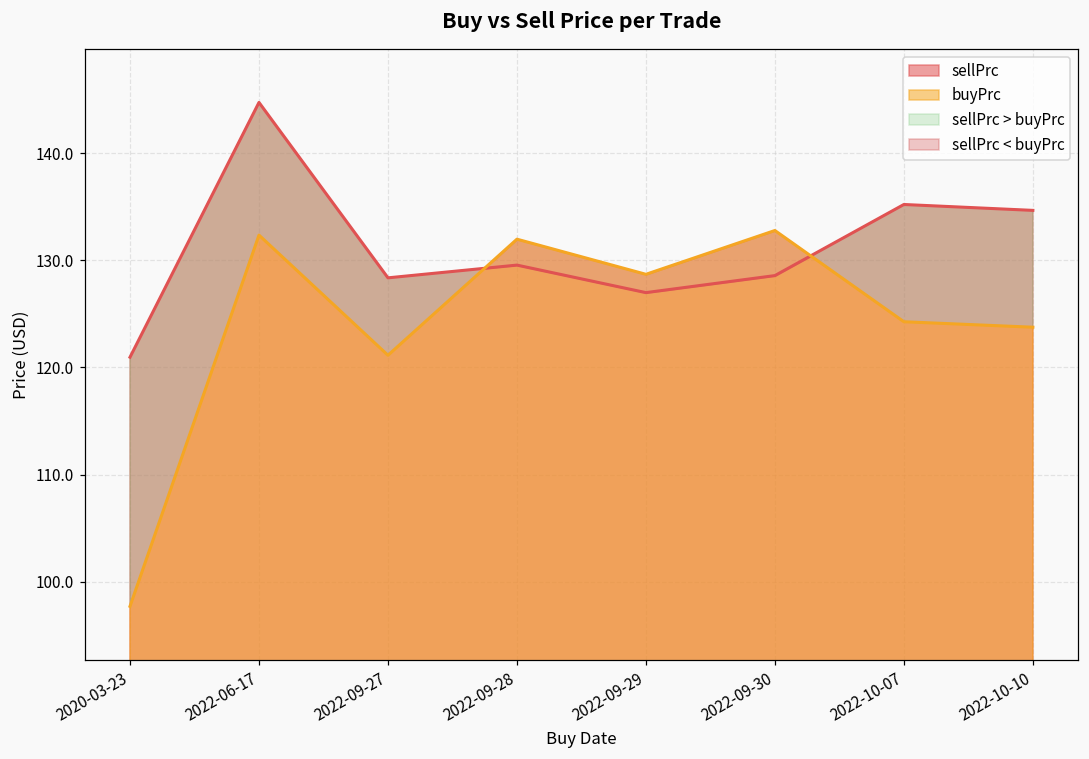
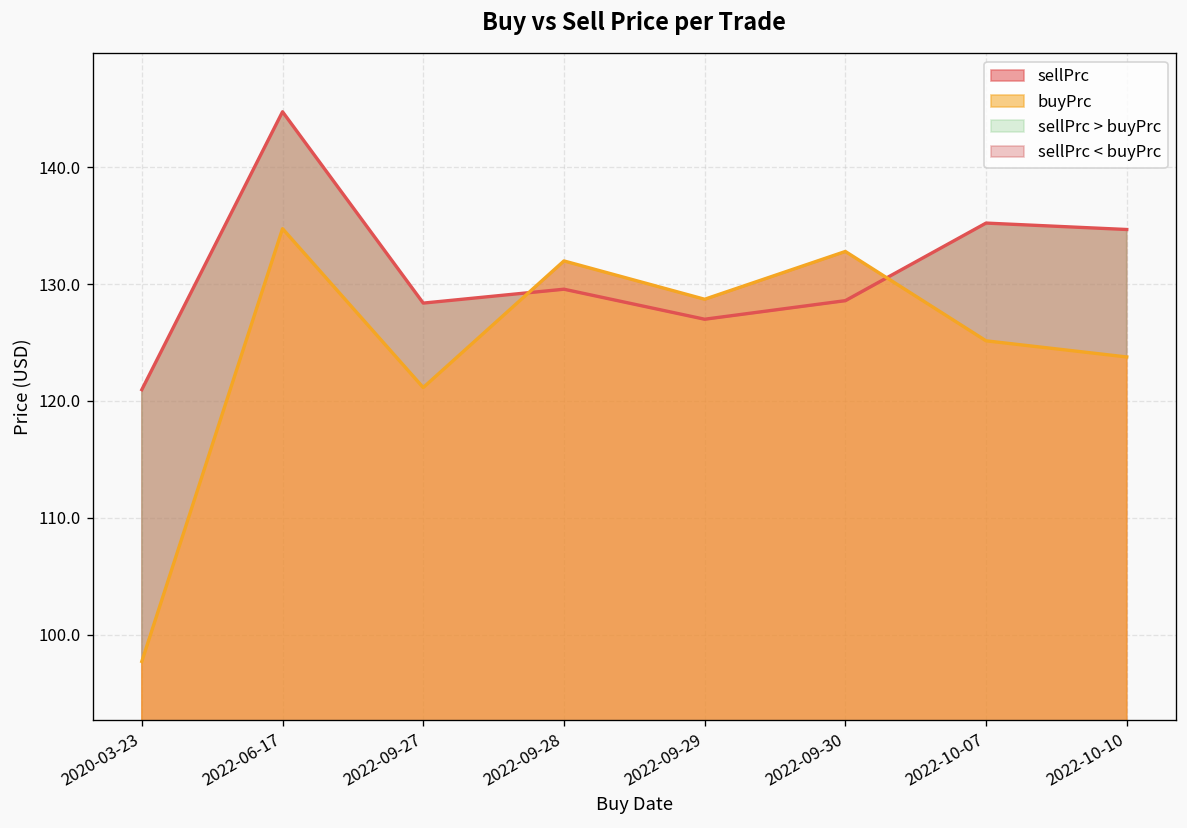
  {
    "buyPrc": {
      "2020-03-23": 98,
-     "2022-06-17": 132,
+     "2022-06-17": 135,
      "2022-09-27": 121,
-     "2022-10-07": 124,
+     "2022-10-07": 125,
      "2022-10-10": 124
    }
  }
